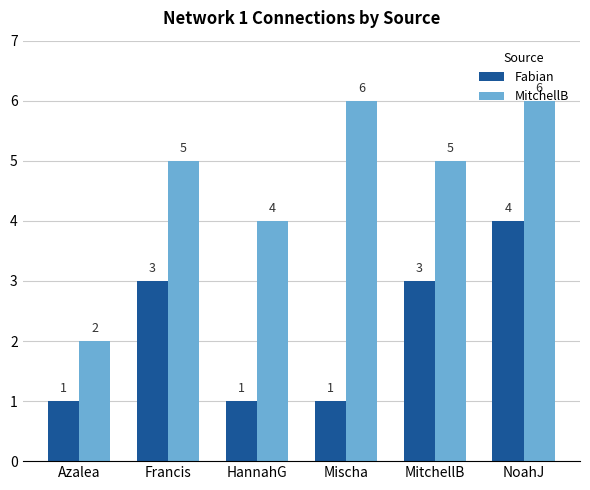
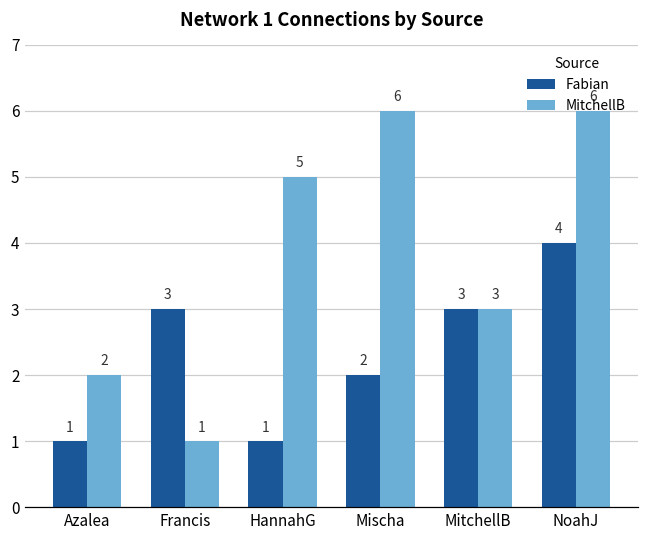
  {
    "Fabian": {
      "Azalea": 1,
      "Francis": 3,
      "HannahG": 1,
-     "Mischa": 1,
+     "Mischa": 2,
      "MitchellB": 3,
      "NoahJ": 4
    },
    "MitchellB": {
      "Azalea": 2,
-     "Francis": 5,
-     "HannahG": 4,
+     "Francis": 1,
+     "HannahG": 5,
      "Mischa": 6,
-     "MitchellB": 5,
+     "MitchellB": 3,
      "NoahJ": 6
    }
  }
